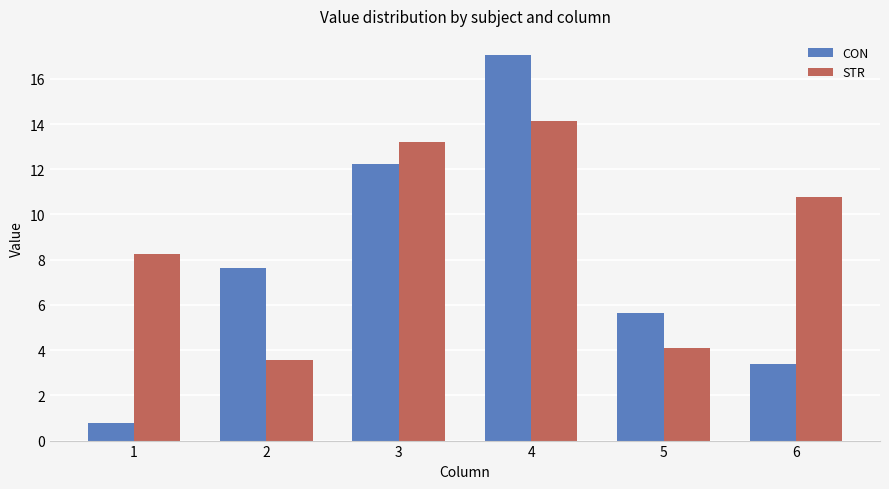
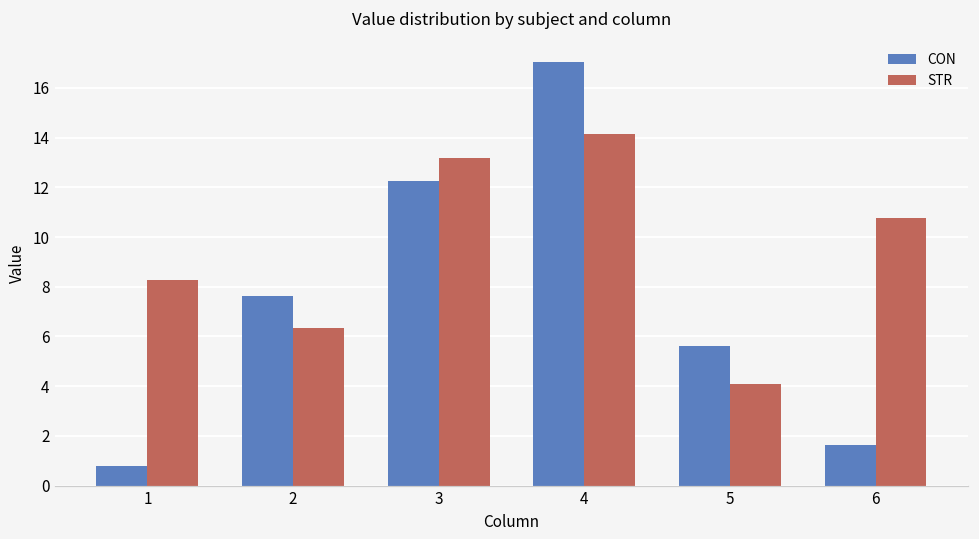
  {
    "CON": {
      "1": 0.8,
      "2": 7.6,
      "3": 12.2,
      "4": 17.0,
      "5": 5.6,
-     "6": 3.4
+     "6": 1.6
    },
    "STR": {
      "1": 8.3,
-     "2": 3.6,
+     "2": 6.3,
      "3": 13.2,
      "4": 14.2,
      "5": 4.1,
      "6": 10.8
    }
  }
